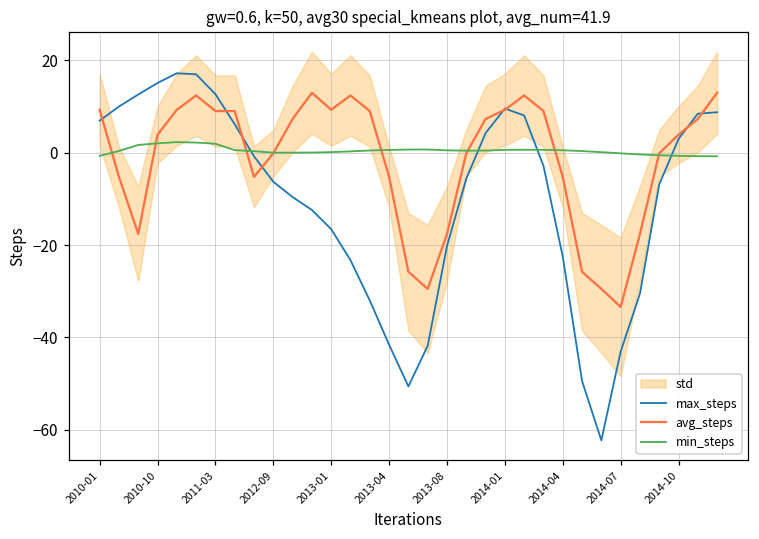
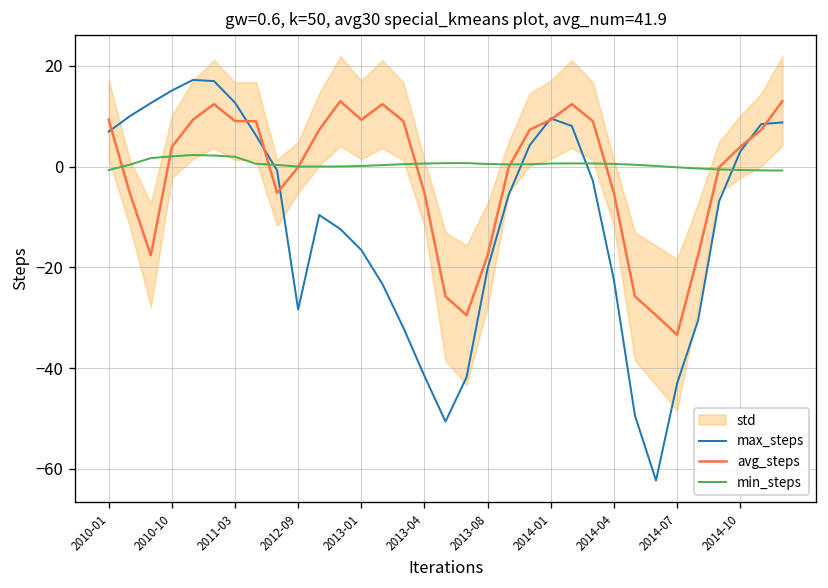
  {
    "max_steps": {
      "2010-01": 7,
      "2010-10": 15,
      "2011-03": 13,
-     "2012-09": -6,
+     "2012-09": -28,
      "2013-01": -17,
      "2013-04": -42,
      "2013-08": -20,
      "2014-04": -23,
      "2014-07": -43,
      "2014-10": 3
    },
    "avg_steps": {
      "2010-01": 9,
      "2010-10": 4,
      "2011-03": 9,
      "2013-01": 9,
      "2013-04": -5,
      "2013-08": -18,
      "2014-04": -5,
      "2014-07": -33,
      "2014-10": 4
    },
    "min_steps": {
      "2010-01": -1,
      "2010-10": 2,
      "2011-03": 2,
      "2013-01": 0,
      "2013-04": 1,
      "2013-08": 1,
      "2014-01": 1,
      "2014-04": 1,
      "2014-07": 0,
      "2014-10": -1
    }
  }
